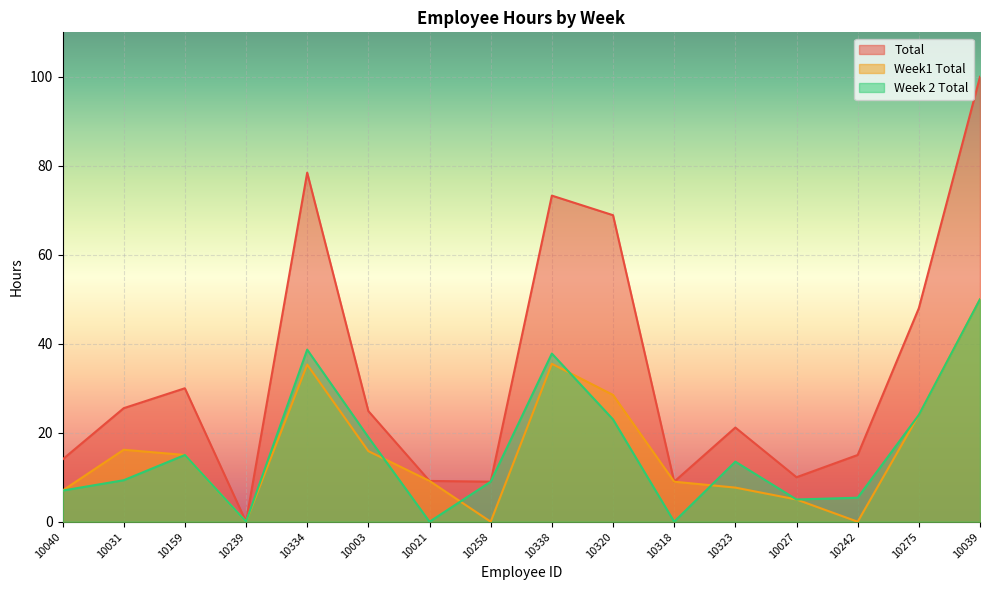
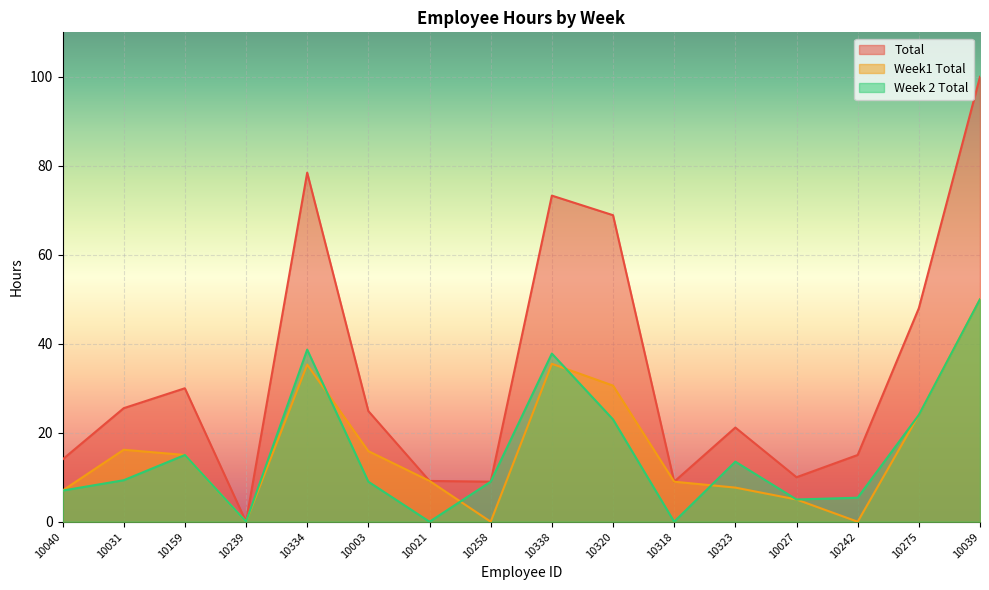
  {
    "Total": {
      "10040": 14,
      "10031": 26,
      "10159": 30,
      "10334": 78,
      "10003": 25,
      "10338": 73,
      "10320": 69,
      "10323": 21,
      "10027": 10,
      "10242": 15,
      "10275": 48,
      "10039": 100
    },
    "Week1 Total": {
      "10031": 16,
      "10334": 35,
      "10003": 16,
      "10258": 0,
      "10338": 36,
-     "10320": 29,
+     "10320": 31,
      "10323": 8,
      "10242": 0
    },
    "Week 2 Total": {
      "10031": 9,
      "10334": 39,
-     "10003": 19,
+     "10003": 9,
      "10021": 0,
      "10338": 38,
      "10320": 23,
      "10318": 0,
      "10323": 14,
      "10242": 5
    }
  }
